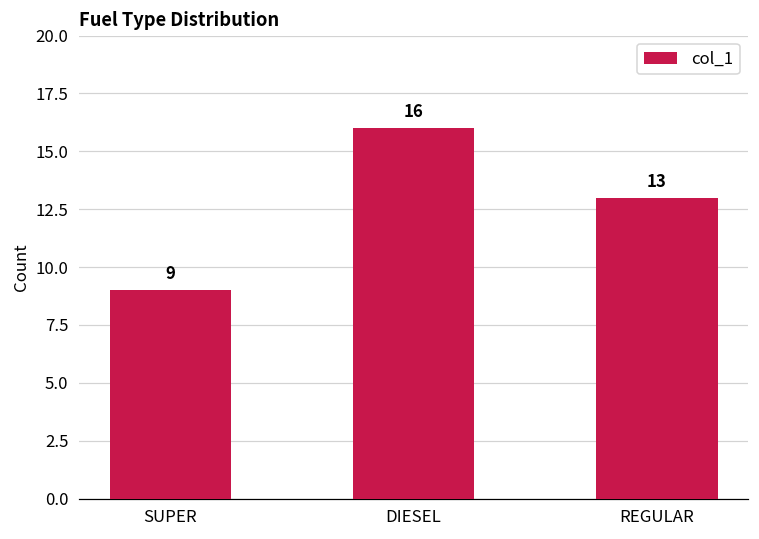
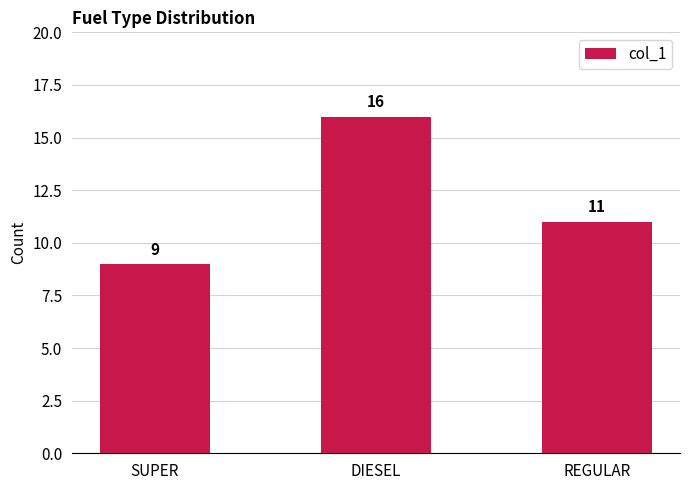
  {
    "SUPER": 9,
    "DIESEL": 16,
-   "REGULAR": 13
+   "REGULAR": 11
  }
